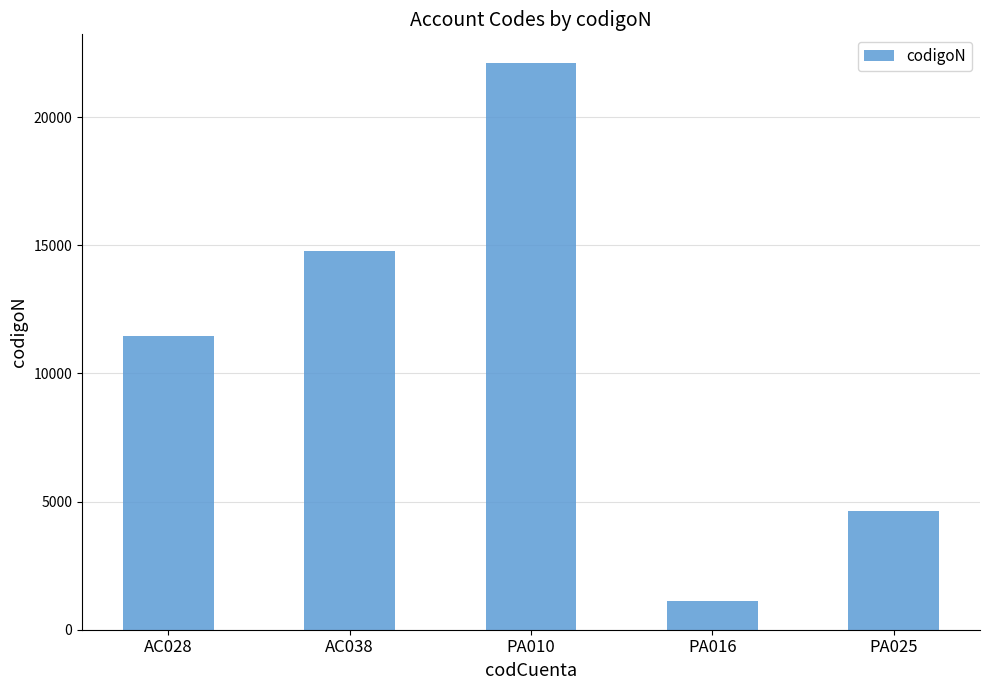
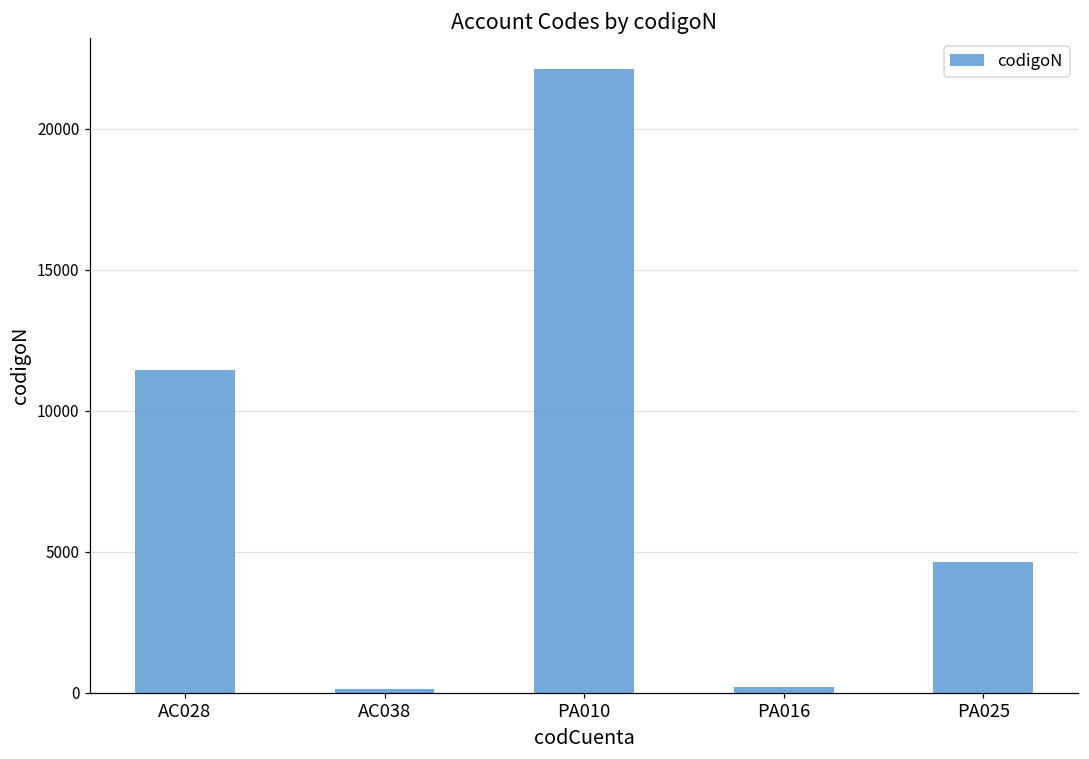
  {
    "AC028": 11400,
-   "AC038": 14800,
+   "AC038": 100,
    "PA010": 22100,
-   "PA016": 1100,
+   "PA016": 200,
    "PA025": 4600
  }
